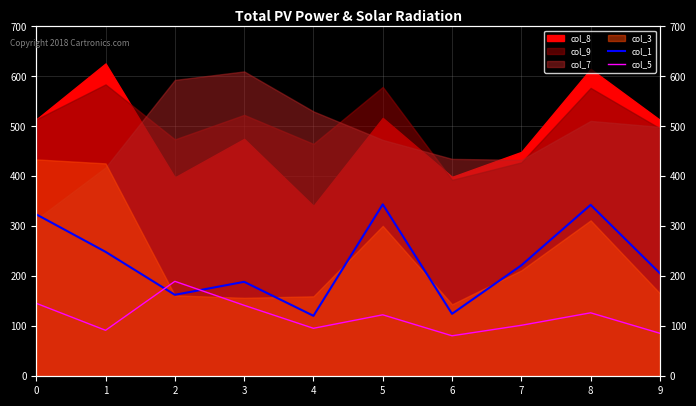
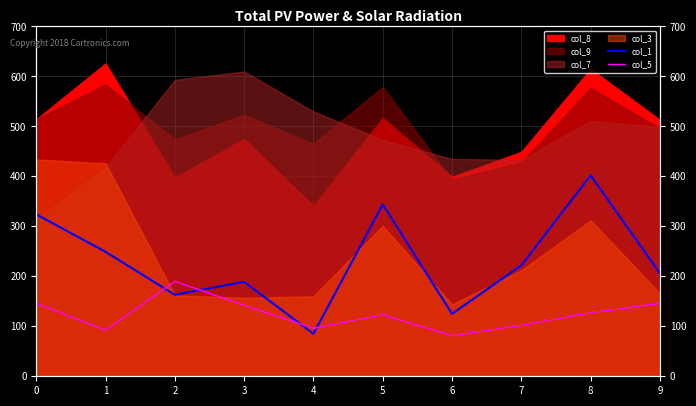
  {
    "col_1": {
      "0": 320,
      "1": 250,
      "3": 190,
-     "4": 120,
+     "4": 90,
      "5": 340,
      "6": 130,
      "7": 220,
-     "8": 340,
+     "8": 400,
      "9": 210
    },
    "col_8": {
      "1": 630,
      "2": 400,
      "3": 480,
      "4": 340,
      "5": 520,
      "6": 400,
      "7": 450,
      "9": 510
    },
    "col_5": {
      "0": 150,
      "1": 90,
      "2": 190,
      "3": 140,
      "4": 100,
      "5": 120,
      "6": 80,
      "7": 100,
      "8": 130,
-     "9": 90
+     "9": 150
    },
    "col_3": {
      "0": 430,
      "1": 430,
      "3": 160,
      "4": 160,
      "5": 300,
      "6": 140,
      "7": 210,
      "8": 310,
      "9": 170
    }
  }
